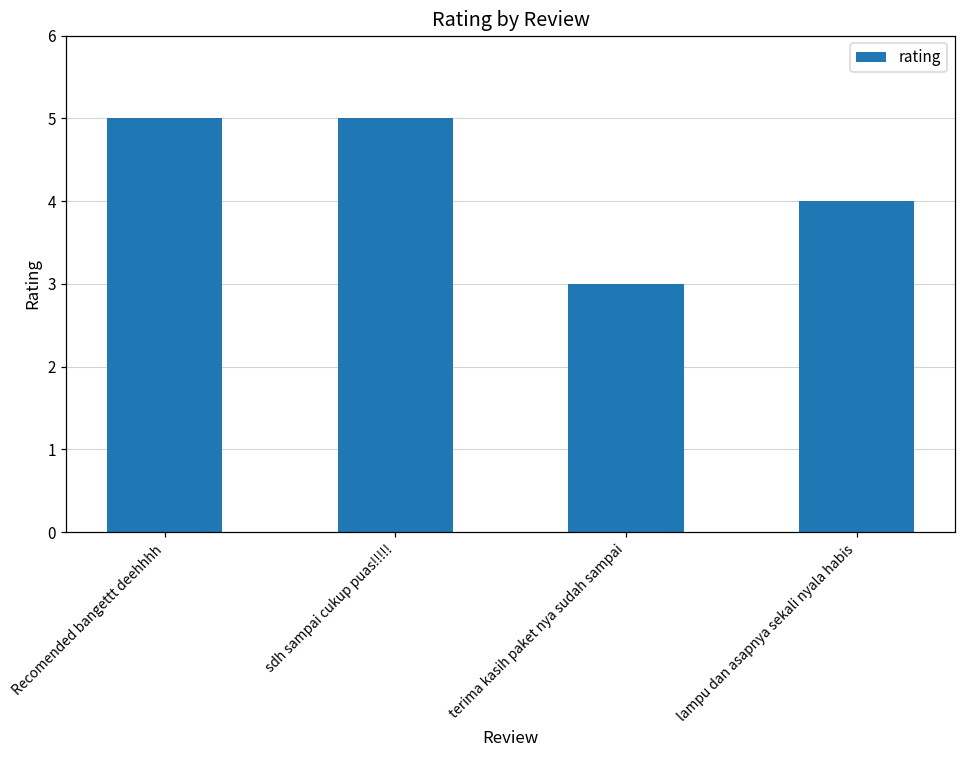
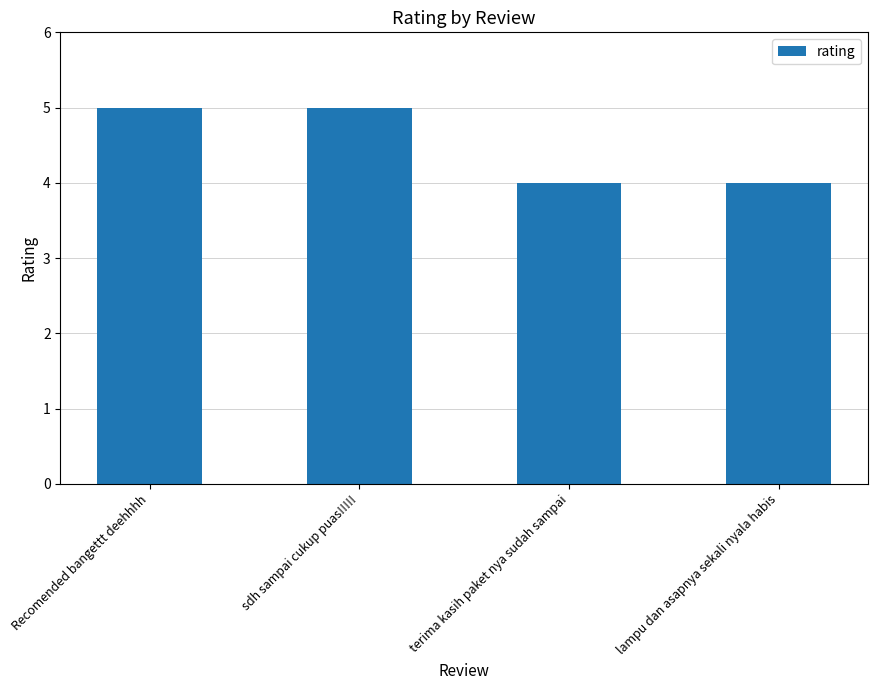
  {
    "Recomended bangettt deehhhh": 5,
    "sdh sampai cukup puas!!!!!": 5,
-   "terima kasih paket nya sudah sampai": 3,
+   "terima kasih paket nya sudah sampai": 4,
    "lampu dan asapnya sekali nyala habis": 4
  }
